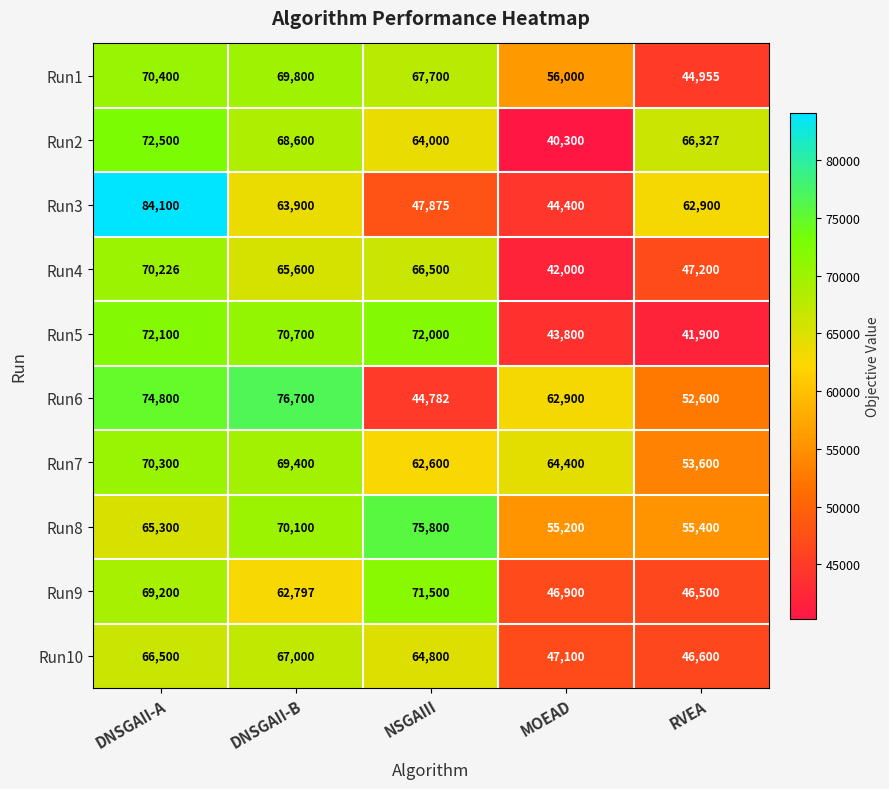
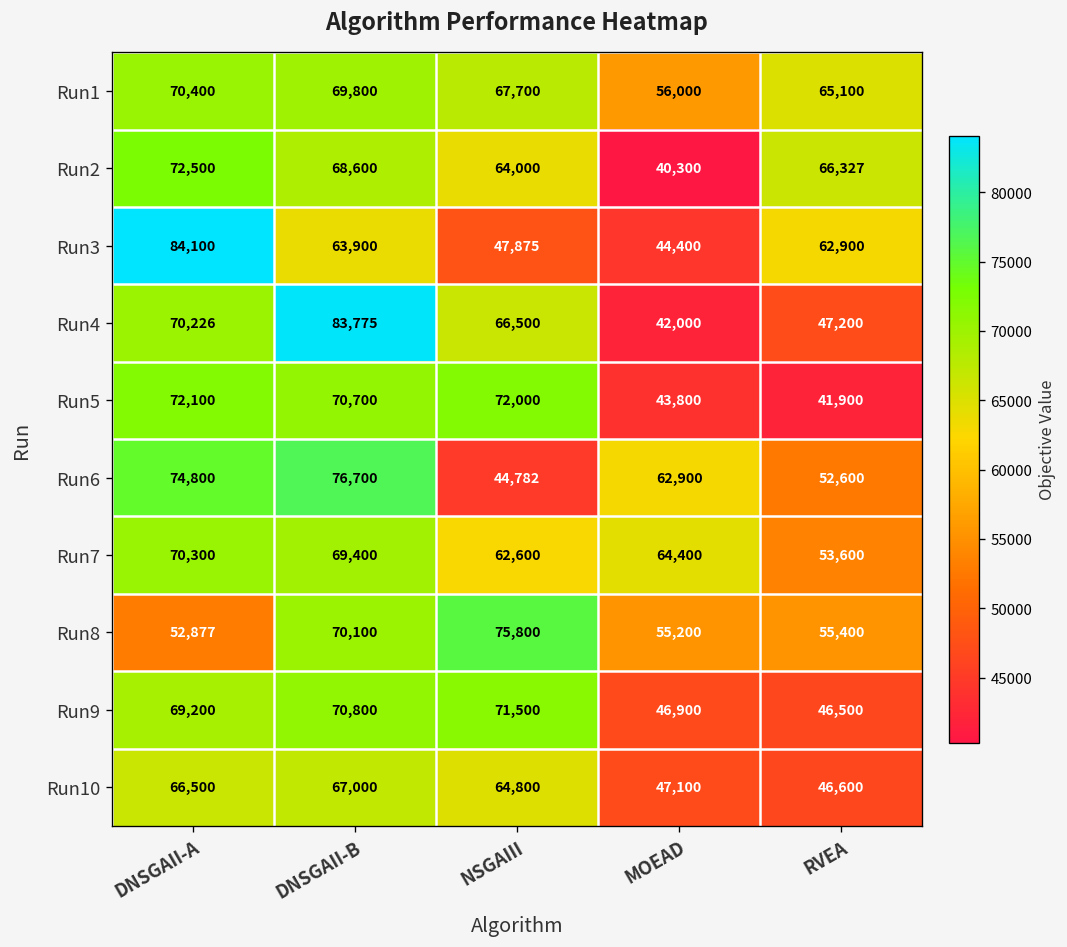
  {
    "Run1": {
      "DNSGAII-A": "70,400",
      "DNSGAII-B": "69,800",
      "NSGAIII": "67,700",
      "MOEAD": "56,000",
-     "RVEA": "44,955"
+     "RVEA": "65,100"
    },
    "Run2": {
      "DNSGAII-A": "72,500",
      "DNSGAII-B": "68,600",
      "NSGAIII": "64,000",
      "MOEAD": "40,300",
      "RVEA": "66,327"
    },
    "Run3": {
      "DNSGAII-A": "84,100",
      "DNSGAII-B": "63,900",
      "NSGAIII": "47,875",
      "MOEAD": "44,400",
      "RVEA": "62,900"
    },
    "Run4": {
      "DNSGAII-A": "70,226",
-     "DNSGAII-B": "65,600",
+     "DNSGAII-B": "83,775",
      "NSGAIII": "66,500",
      "MOEAD": "42,000",
      "RVEA": "47,200"
    },
    "Run5": {
      "DNSGAII-A": "72,100",
      "DNSGAII-B": "70,700",
      "NSGAIII": "72,000",
      "MOEAD": "43,800",
      "RVEA": "41,900"
    },
    "Run6": {
      "DNSGAII-A": "74,800",
      "DNSGAII-B": "76,700",
      "NSGAIII": "44,782",
      "MOEAD": "62,900",
      "RVEA": "52,600"
    },
    "Run7": {
      "DNSGAII-A": "70,300",
      "DNSGAII-B": "69,400",
      "NSGAIII": "62,600",
      "MOEAD": "64,400",
      "RVEA": "53,600"
    },
    "Run8": {
-     "DNSGAII-A": "65,300",
+     "DNSGAII-A": "52,877",
      "DNSGAII-B": "70,100",
      "NSGAIII": "75,800",
      "MOEAD": "55,200",
      "RVEA": "55,400"
    },
    "Run9": {
      "DNSGAII-A": "69,200",
-     "DNSGAII-B": "62,797",
+     "DNSGAII-B": "70,800",
      "NSGAIII": "71,500",
      "MOEAD": "46,900",
      "RVEA": "46,500"
    },
    "Run10": {
      "DNSGAII-A": "66,500",
      "DNSGAII-B": "67,000",
      "NSGAIII": "64,800",
      "MOEAD": "47,100",
      "RVEA": "46,600"
    }
  }
